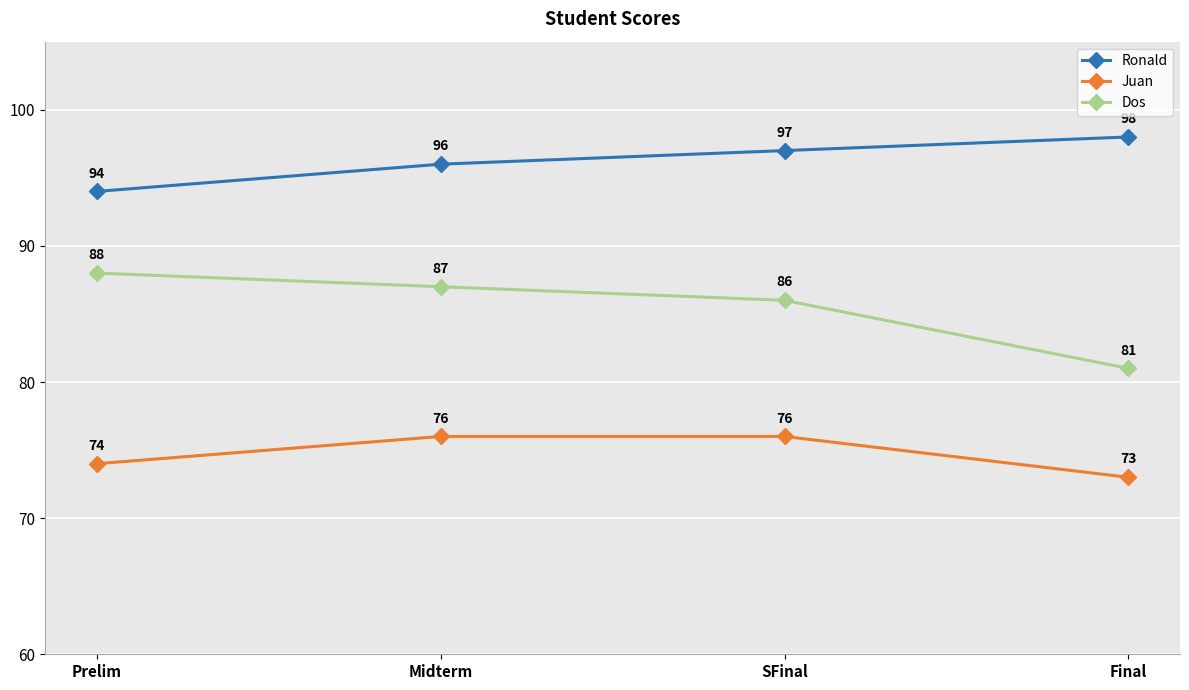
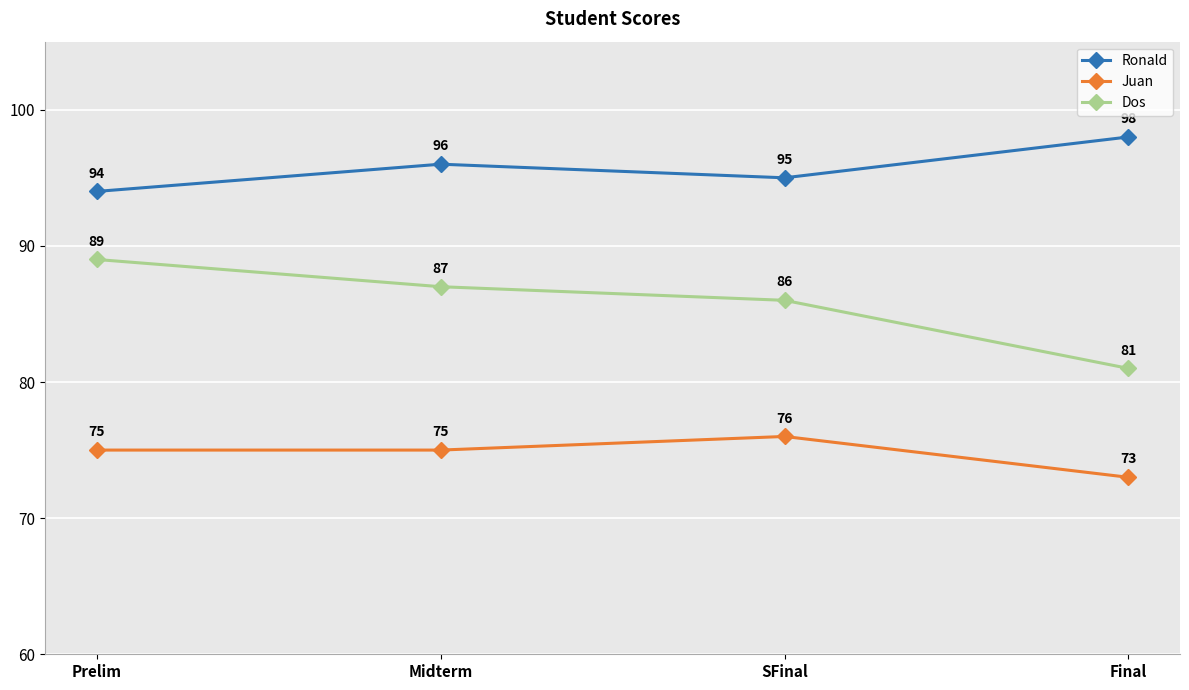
  {
    "Ronald": {
      "Prelim": 94,
      "Midterm": 96,
-     "SFinal": 97
+     "SFinal": 95
    },
    "Juan": {
-     "Prelim": 74,
-     "Midterm": 76,
+     "Prelim": 75,
+     "Midterm": 75,
      "SFinal": 76,
      "Final": 73
    },
    "Dos": {
-     "Prelim": 88,
+     "Prelim": 89,
      "Midterm": 87,
      "SFinal": 86,
      "Final": 81
    }
  }
